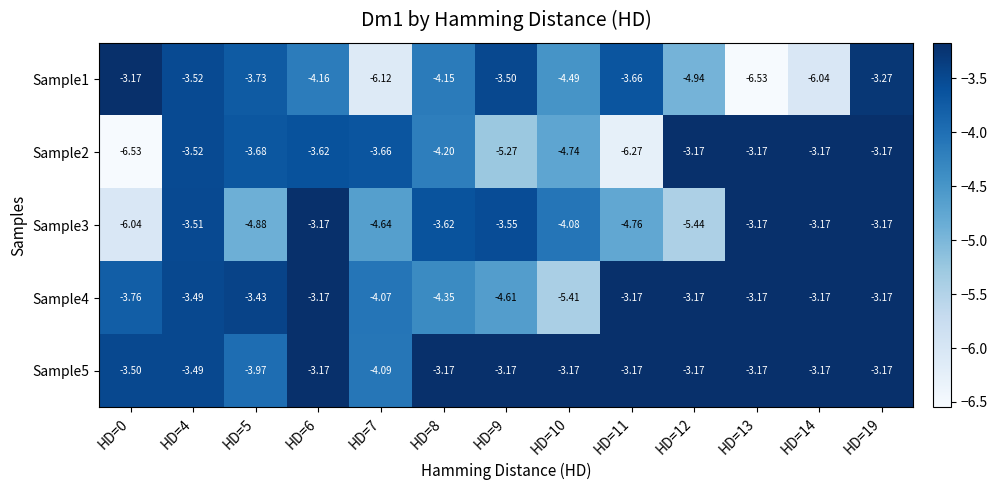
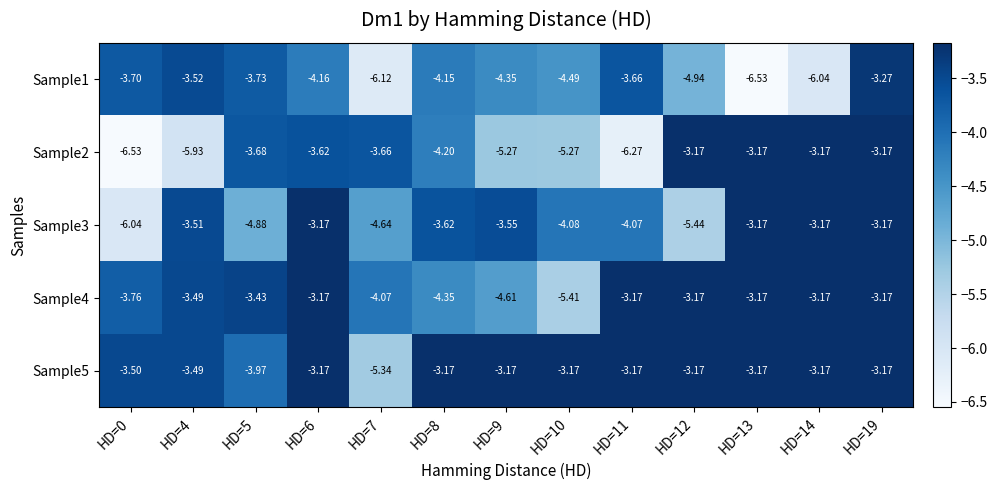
  {
    "Sample1": {
-     "HD=0": -3.17,
+     "HD=0": -3.70,
      "HD=4": -3.52,
      "HD=5": -3.73,
      "HD=6": -4.16,
      "HD=7": -6.12,
      "HD=8": -4.15,
-     "HD=9": -3.50,
+     "HD=9": -4.35,
      "HD=10": -4.49,
      "HD=11": -3.66,
      "HD=12": -4.94,
      "HD=13": -6.53,
      "HD=14": -6.04,
      "HD=19": -3.27
    },
    "Sample2": {
      "HD=0": -6.53,
-     "HD=4": -3.52,
+     "HD=4": -5.93,
      "HD=5": -3.68,
      "HD=6": -3.62,
      "HD=7": -3.66,
      "HD=8": -4.20,
      "HD=9": -5.27,
-     "HD=10": -4.74,
+     "HD=10": -5.27,
      "HD=11": -6.27,
      "HD=12": -3.17,
      "HD=13": -3.17,
      "HD=14": -3.17,
      "HD=19": -3.17
    },
    "Sample3": {
      "HD=0": -6.04,
      "HD=4": -3.51,
      "HD=5": -4.88,
      "HD=6": -3.17,
      "HD=7": -4.64,
      "HD=8": -3.62,
      "HD=9": -3.55,
      "HD=10": -4.08,
-     "HD=11": -4.76,
+     "HD=11": -4.07,
      "HD=12": -5.44,
      "HD=13": -3.17,
      "HD=14": -3.17,
      "HD=19": -3.17
    },
    "Sample4": {
      "HD=0": -3.76,
      "HD=4": -3.49,
      "HD=5": -3.43,
      "HD=6": -3.17,
      "HD=7": -4.07,
      "HD=8": -4.35,
      "HD=9": -4.61,
      "HD=10": -5.41,
      "HD=11": -3.17,
      "HD=12": -3.17,
      "HD=13": -3.17,
      "HD=14": -3.17,
      "HD=19": -3.17
    },
    "Sample5": {
      "HD=0": -3.50,
      "HD=4": -3.49,
      "HD=5": -3.97,
      "HD=6": -3.17,
-     "HD=7": -4.09,
+     "HD=7": -5.34,
      "HD=8": -3.17,
      "HD=9": -3.17,
      "HD=10": -3.17,
      "HD=11": -3.17,
      "HD=12": -3.17,
      "HD=13": -3.17,
      "HD=14": -3.17,
      "HD=19": -3.17
    }
  }
